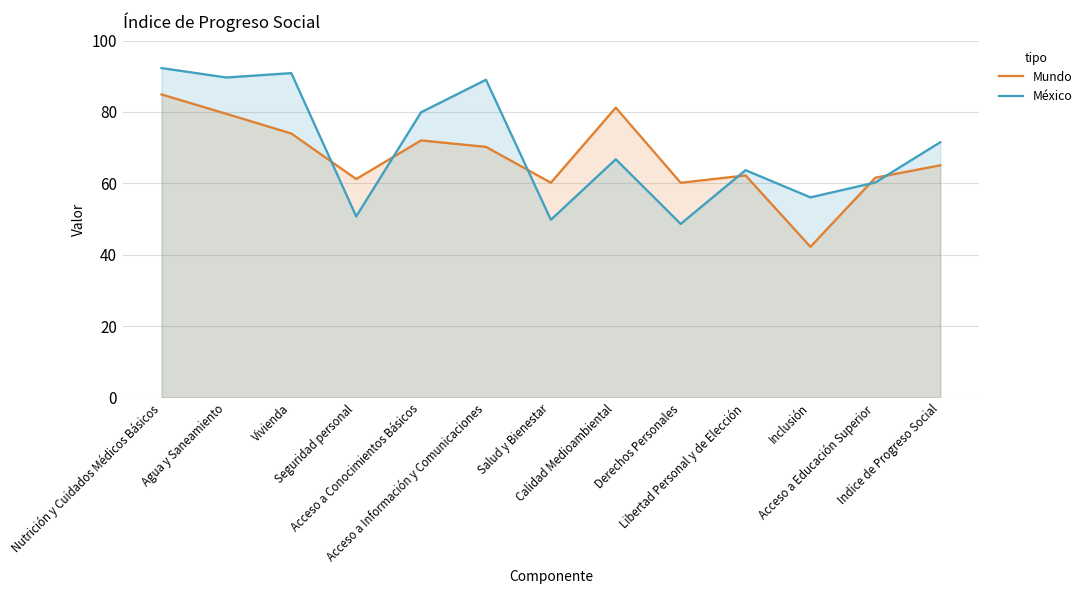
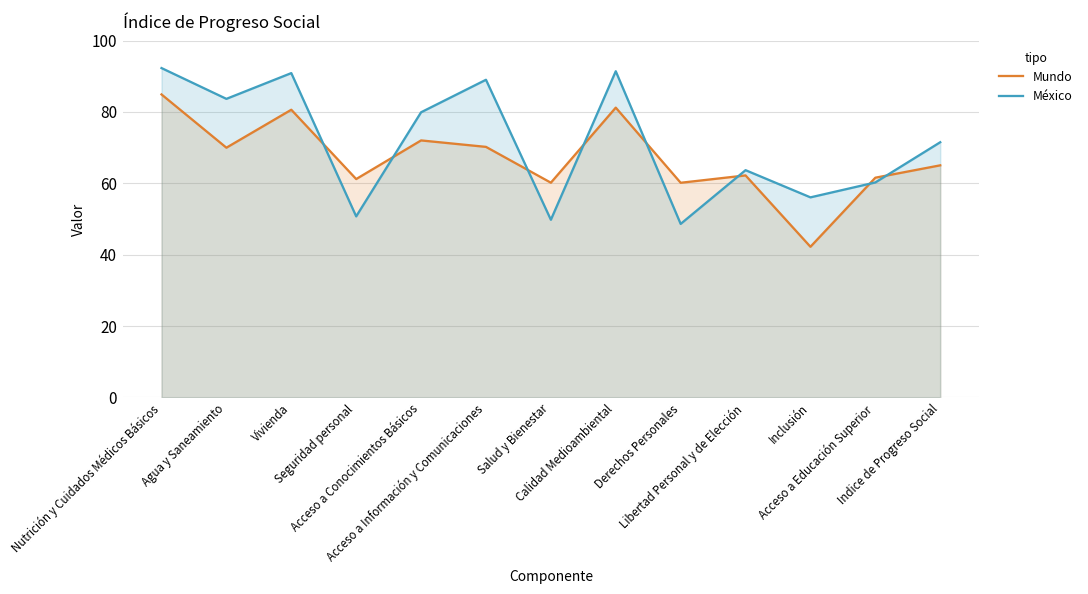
  {
    "Mundo": {
      "Nutrición y Cuidados Médicos Básicos": 85,
-     "Agua y Saneamiento": 79,
-     "Vivienda": 74,
+     "Agua y Saneamiento": 70,
+     "Vivienda": 81,
      "Seguridad personal": 61,
      "Acceso a Conocimientos Básicos": 72,
      "Acceso a Información y Comunicaciones": 70,
      "Salud y Bienestar": 60,
      "Calidad Medioambiental": 81,
      "Derechos Personales": 60,
      "Libertad Personal y de Elección": 62,
      "Inclusión": 42,
      "Acceso a Educación Superior": 62,
      "Indice de Progreso Social": 65
    },
    "México": {
      "Nutrición y Cuidados Médicos Básicos": 92,
-     "Agua y Saneamiento": 90,
+     "Agua y Saneamiento": 84,
      "Vivienda": 91,
      "Seguridad personal": 51,
      "Acceso a Conocimientos Básicos": 80,
      "Acceso a Información y Comunicaciones": 89,
      "Salud y Bienestar": 50,
-     "Calidad Medioambiental": 67,
+     "Calidad Medioambiental": 91,
      "Derechos Personales": 49,
      "Libertad Personal y de Elección": 64,
      "Inclusión": 56,
      "Acceso a Educación Superior": 60,
      "Indice de Progreso Social": 72
    }
  }
